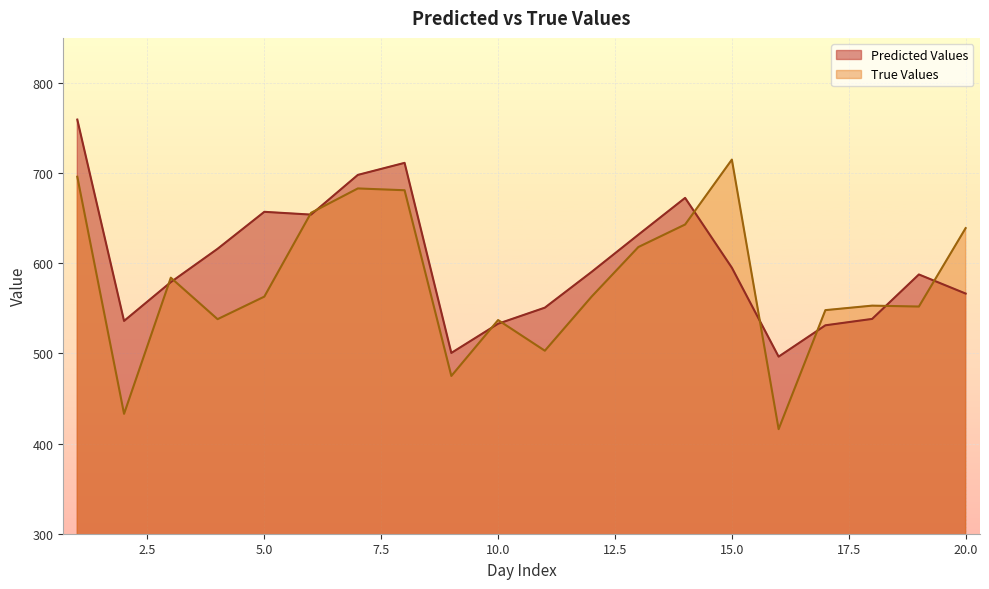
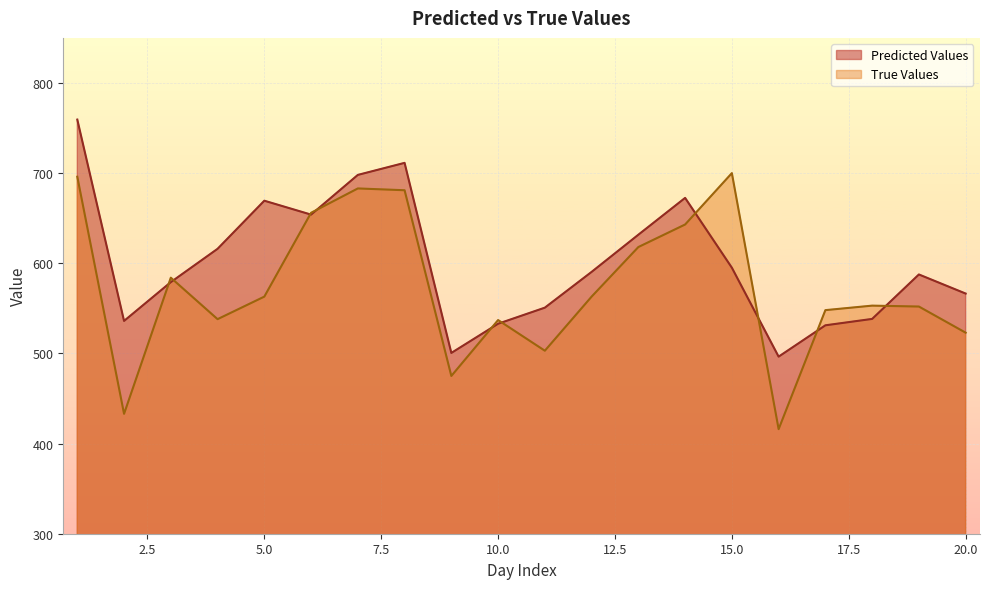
  {
    "Predicted Values": {
-     "5.0": 660,
+     "5.0": 670,
      "10.0": 530,
      "15.0": 600,
      "20.0": 570
    },
    "True Values": {
      "5.0": 560,
      "10.0": 540,
-     "15.0": 720,
-     "20.0": 640
+     "15.0": 700,
+     "20.0": 520
    }
  }
